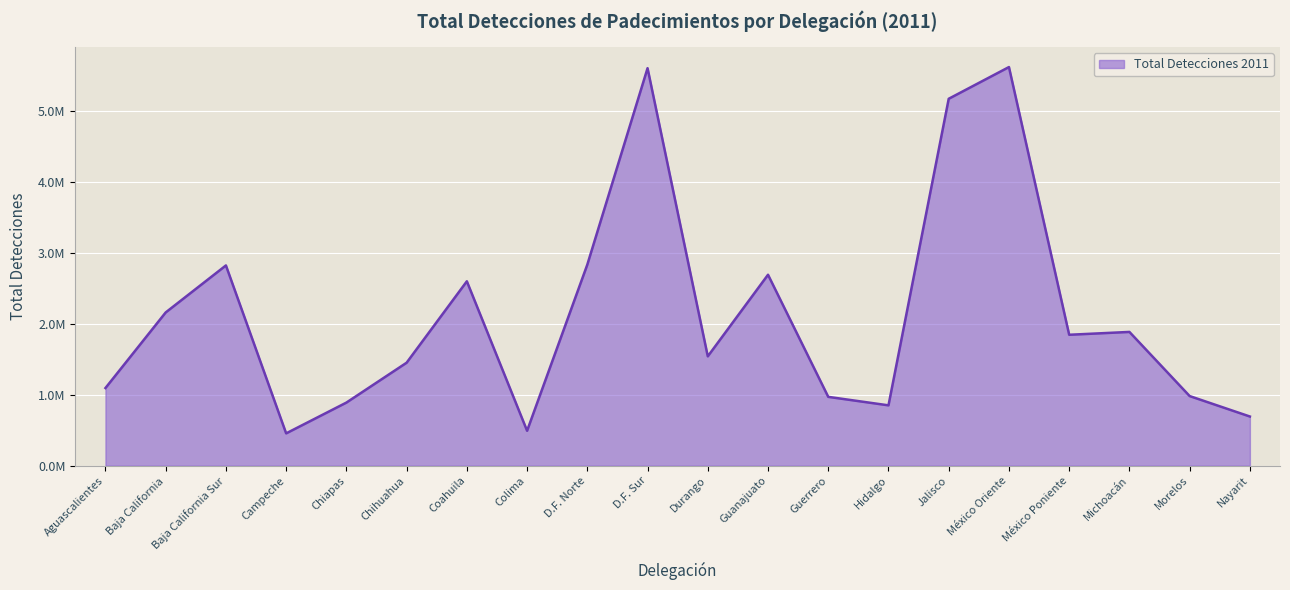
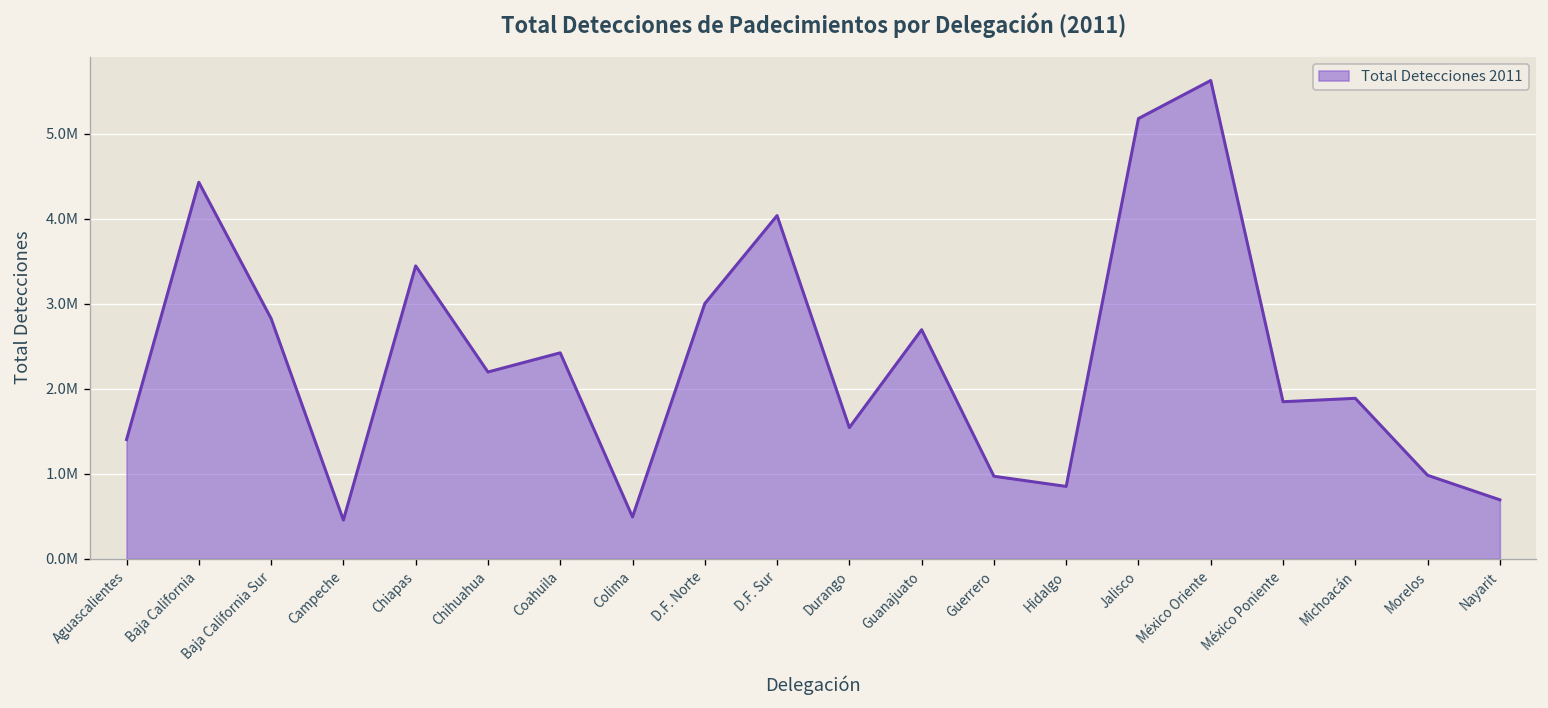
  {
-   "Aguascalientes": 1100000,
-   "Baja California": 2200000,
+   "Aguascalientes": 1400000,
+   "Baja California": 4400000,
    "Baja California Sur": 2800000,
    "Campeche": 500000,
-   "Chiapas": 900000,
-   "Chihuahua": 1500000,
-   "Coahuila": 2600000,
+   "Chiapas": 3400000,
+   "Chihuahua": 2200000,
+   "Coahuila": 2400000,
    "Colima": 500000,
-   "D.F. Norte": 2800000,
-   "D.F. Sur": 5600000,
+   "D.F. Norte": 3000000,
+   "D.F. Sur": 4000000,
    "Durango": 1500000,
    "Guanajuato": 2700000,
    "Guerrero": 1000000,
    "Hidalgo": 900000,
    "Jalisco": 5200000,
    "México Oriente": 5600000,
    "México Poniente": 1800000,
    "Michoacán": 1900000,
    "Morelos": 1000000,
    "Nayarit": 700000
  }
